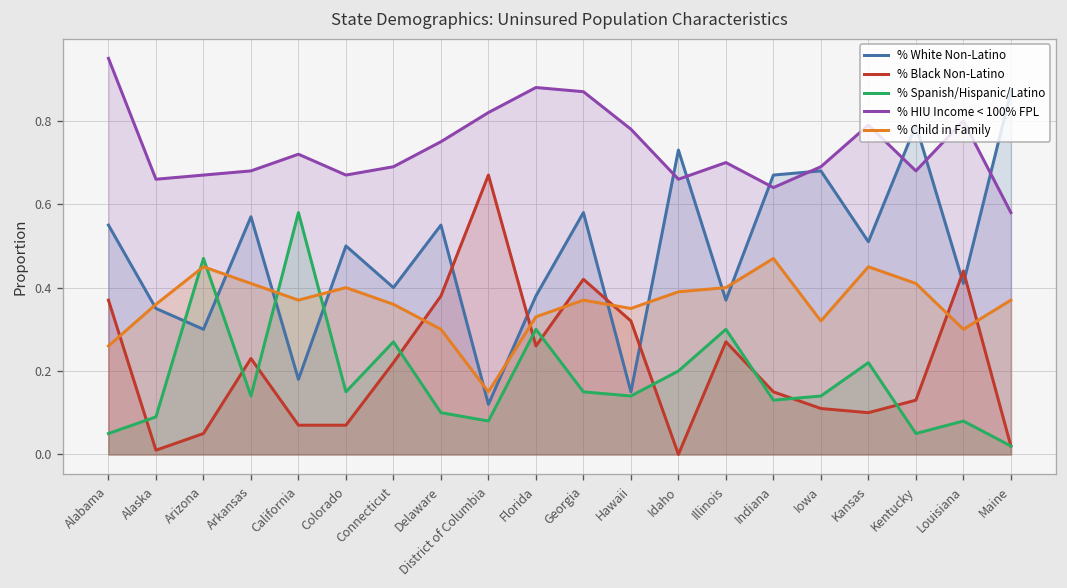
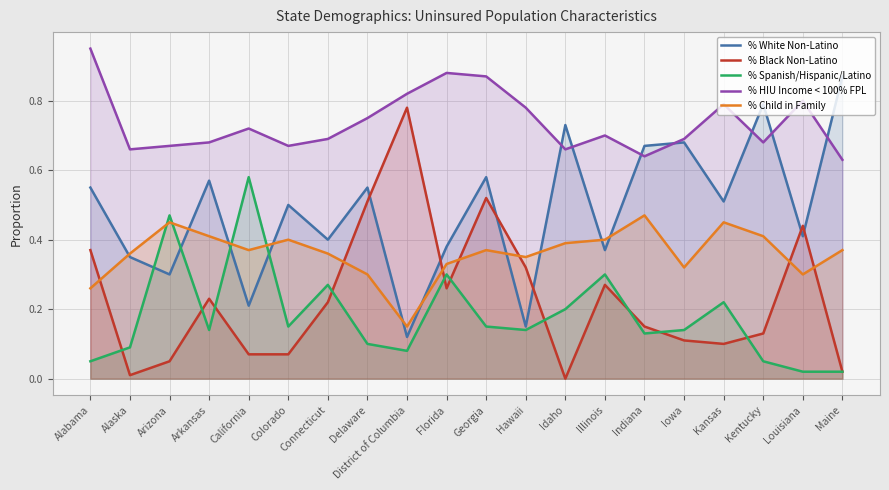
  {
    "% White Non-Latino": {
      "Alabama": 0.55,
      "Alaska": 0.35,
      "Arizona": 0.30,
      "Arkansas": 0.57,
-     "California": 0.18,
+     "California": 0.21,
      "Colorado": 0.50,
      "Connecticut": 0.40,
      "Delaware": 0.55,
      "District of Columbia": 0.12,
      "Florida": 0.38,
      "Georgia": 0.58,
      "Hawaii": 0.15,
      "Idaho": 0.73,
      "Illinois": 0.37,
      "Indiana": 0.67,
      "Iowa": 0.68,
      "Kansas": 0.51,
      "Louisiana": 0.41
    },
    "% Black Non-Latino": {
      "Alabama": 0.37,
      "Alaska": 0.01,
      "Arizona": 0.05,
      "Arkansas": 0.23,
      "California": 0.07,
      "Colorado": 0.07,
      "Connecticut": 0.22,
-     "Delaware": 0.38,
-     "District of Columbia": 0.67,
+     "Delaware": 0.51,
+     "District of Columbia": 0.78,
      "Florida": 0.26,
-     "Georgia": 0.42,
+     "Georgia": 0.52,
      "Hawaii": 0.32,
      "Idaho": 0.00,
      "Illinois": 0.27,
      "Indiana": 0.15,
      "Iowa": 0.11,
      "Kansas": 0.10,
      "Kentucky": 0.13,
      "Louisiana": 0.44
    },
    "% Spanish/Hispanic/Latino": {
      "Alabama": 0.05,
      "Alaska": 0.09,
      "Arizona": 0.47,
      "Arkansas": 0.14,
      "California": 0.58,
      "Colorado": 0.15,
      "Connecticut": 0.27,
      "Delaware": 0.10,
      "District of Columbia": 0.08,
      "Florida": 0.30,
      "Georgia": 0.15,
      "Hawaii": 0.14,
      "Idaho": 0.20,
      "Illinois": 0.30,
      "Indiana": 0.13,
      "Iowa": 0.14,
      "Kansas": 0.22,
      "Kentucky": 0.05,
-     "Louisiana": 0.08
+     "Louisiana": 0.02
    },
    "% HIU Income < 100% FPL": {
      "Alabama": 0.95,
      "Alaska": 0.66,
      "Arizona": 0.67,
      "Arkansas": 0.68,
      "California": 0.72,
      "Colorado": 0.67,
      "Connecticut": 0.69,
      "Delaware": 0.75,
      "District of Columbia": 0.82,
      "Florida": 0.88,
      "Georgia": 0.87,
      "Hawaii": 0.78,
      "Idaho": 0.66,
      "Illinois": 0.70,
      "Indiana": 0.64,
      "Iowa": 0.69,
      "Kentucky": 0.68,
-     "Maine": 0.58
+     "Maine": 0.63
    },
    "% Child in Family": {
      "Alabama": 0.26,
      "Alaska": 0.36,
      "Arizona": 0.45,
      "Arkansas": 0.41,
      "California": 0.37,
      "Colorado": 0.40,
      "Connecticut": 0.36,
      "Delaware": 0.30,
      "District of Columbia": 0.15,
      "Florida": 0.33,
      "Georgia": 0.37,
      "Hawaii": 0.35,
      "Idaho": 0.39,
      "Illinois": 0.40,
      "Indiana": 0.47,
      "Iowa": 0.32,
      "Kansas": 0.45,
      "Kentucky": 0.41,
      "Louisiana": 0.30,
      "Maine": 0.37
    }
  }
